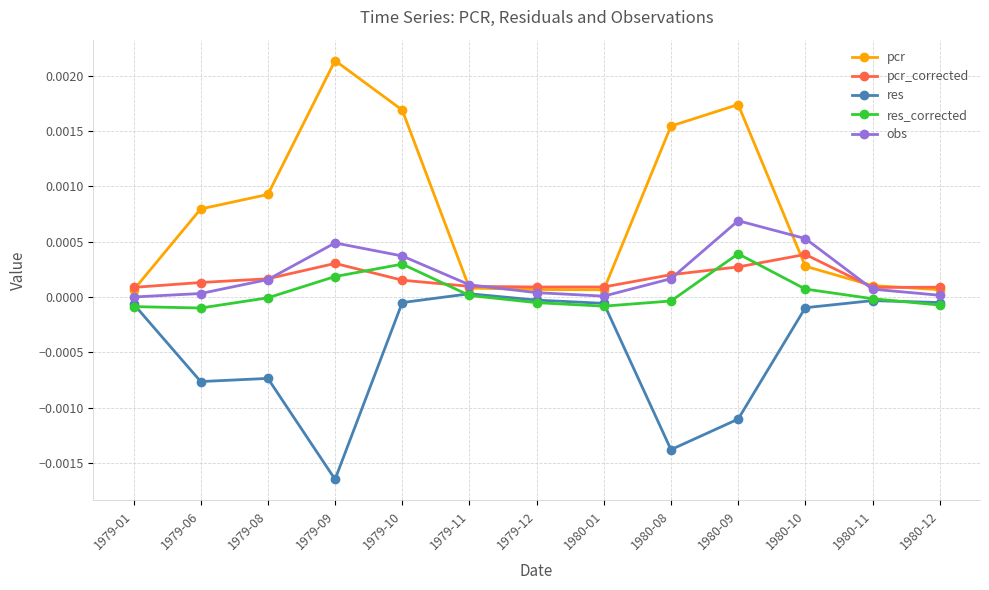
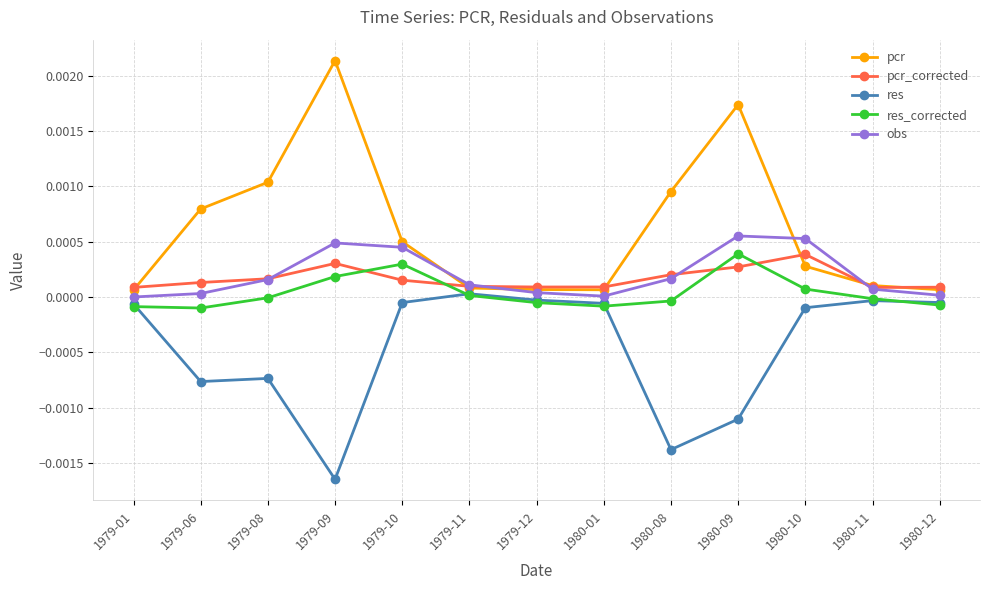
  {
    "pcr": {
      "1979-01": 0.00006,
      "1979-06": 0.00080,
-     "1979-08": 0.00093,
+     "1979-08": 0.00104,
      "1979-09": 0.00214,
-     "1979-10": 0.00169,
+     "1979-10": 0.00050,
      "1979-12": 0.00007,
      "1980-01": 0.00007,
-     "1980-08": 0.00155,
+     "1980-08": 0.00095,
      "1980-09": 0.00174,
      "1980-10": 0.00028
    },
    "pcr_corrected": {
      "1979-01": 0.00009,
      "1979-06": 0.00013,
      "1979-09": 0.00030,
      "1979-10": 0.00015,
      "1979-12": 0.00009,
      "1980-01": 0.00009,
      "1980-08": 0.00020,
      "1980-09": 0.00027,
      "1980-10": 0.00038
    },
    "res": {
      "1979-01": -0.00006,
      "1979-06": -0.00076,
      "1979-08": -0.00074,
      "1979-09": -0.00165,
      "1979-10": -0.00005,
      "1980-01": -0.00006,
      "1980-08": -0.00138,
      "1980-09": -0.00110,
      "1980-10": -0.00010,
      "1980-12": -0.00005
    },
    "res_corrected": {
      "1979-01": -0.00009,
      "1979-06": -0.00010,
      "1979-08": -0.00001,
      "1979-09": 0.00019,
      "1979-10": 0.00030,
      "1980-01": -0.00008,
      "1980-08": -0.00004,
      "1980-09": 0.00039,
      "1980-10": 0.00007,
      "1980-12": -0.00007
    },
    "obs": {
      "1979-01": 0.00000,
      "1979-06": 0.00003,
      "1979-09": 0.00049,
-     "1979-10": 0.00037,
+     "1979-10": 0.00045,
      "1979-12": 0.00004,
      "1980-01": 0.00001,
      "1980-08": 0.00017,
-     "1980-09": 0.00069,
+     "1980-09": 0.00055,
      "1980-10": 0.00053,
      "1980-12": 0.00002
    }
  }
